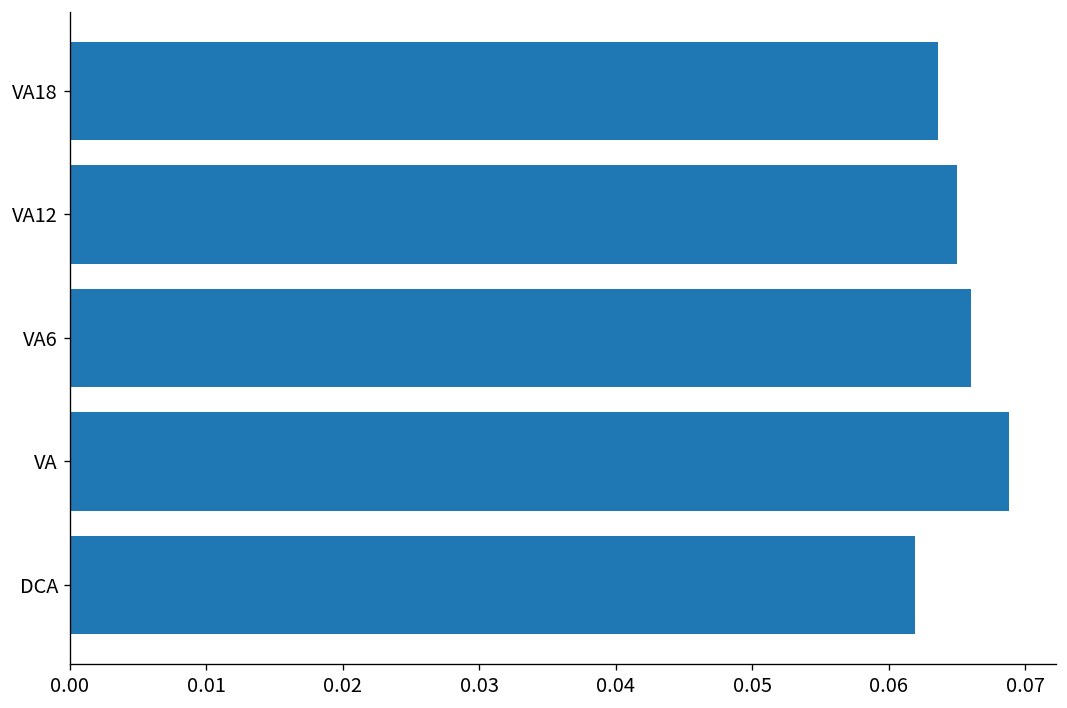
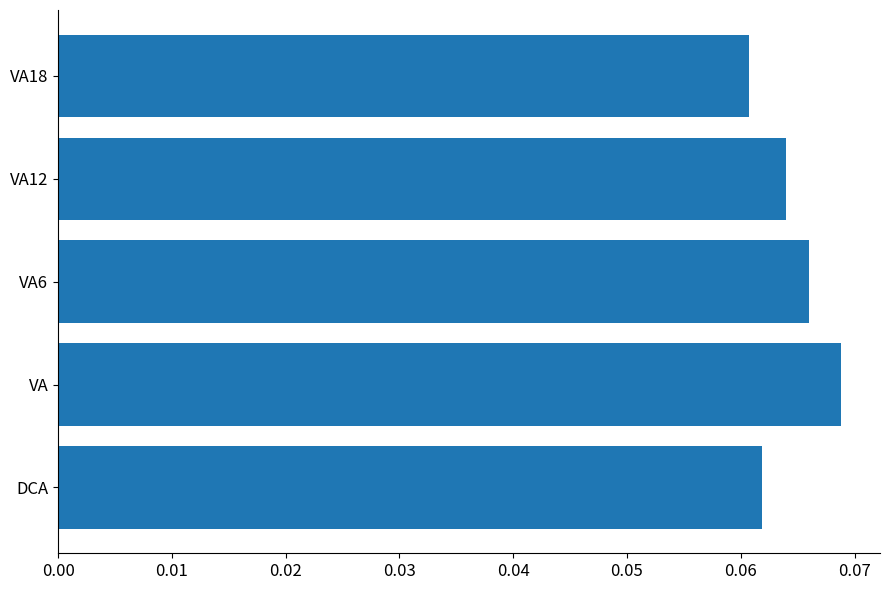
  {
-   "VA18": 0.0636,
-   "VA12": 0.065,
+   "VA18": 0.0607,
+   "VA12": 0.064,
    "VA6": 0.0660,
    "VA": 0.0688,
    "DCA": 0.0619
  }
